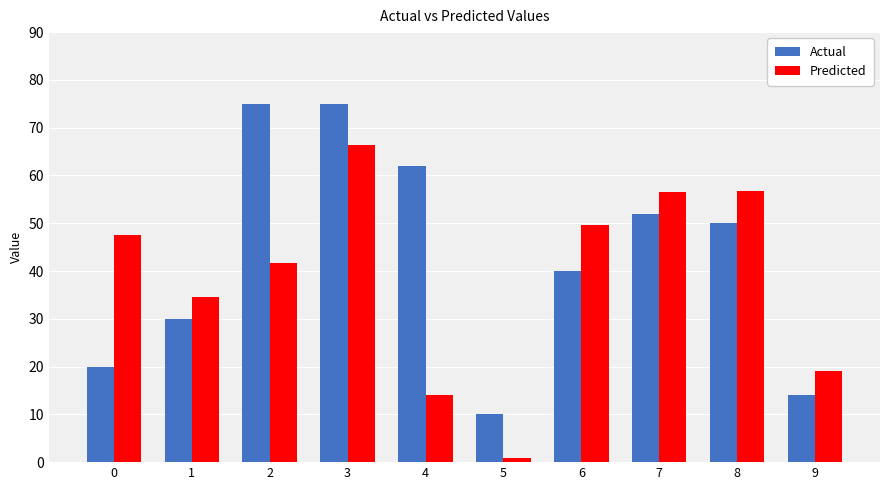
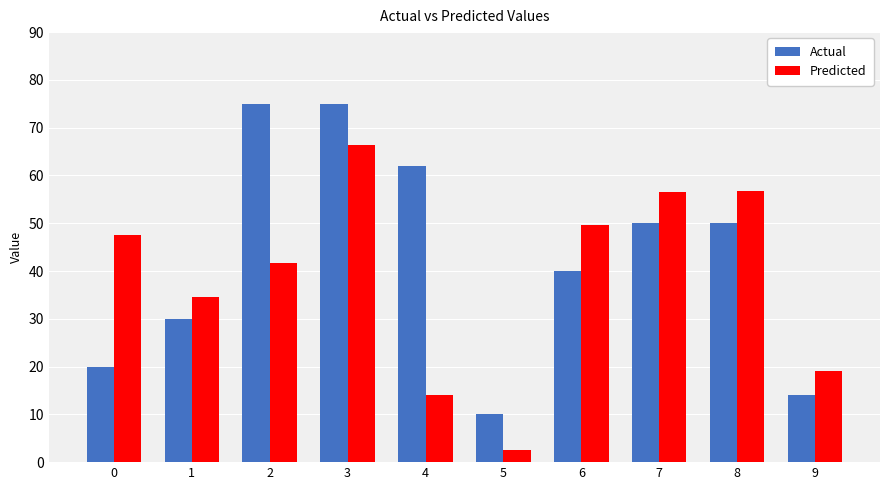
  {
    "Actual": {
      "0": 20,
      "1": 30,
      "2": 75,
      "3": 75,
      "4": 62,
      "5": 10,
      "6": 40,
-     "7": 52,
+     "7": 50,
      "8": 50,
      "9": 14
    },
    "Predicted": {
      "0": 48,
      "1": 35,
      "2": 42,
      "3": 66,
      "4": 14,
-     "5": 1,
+     "5": 3,
      "6": 50,
      "7": 56,
      "8": 57,
      "9": 19
    }
  }
